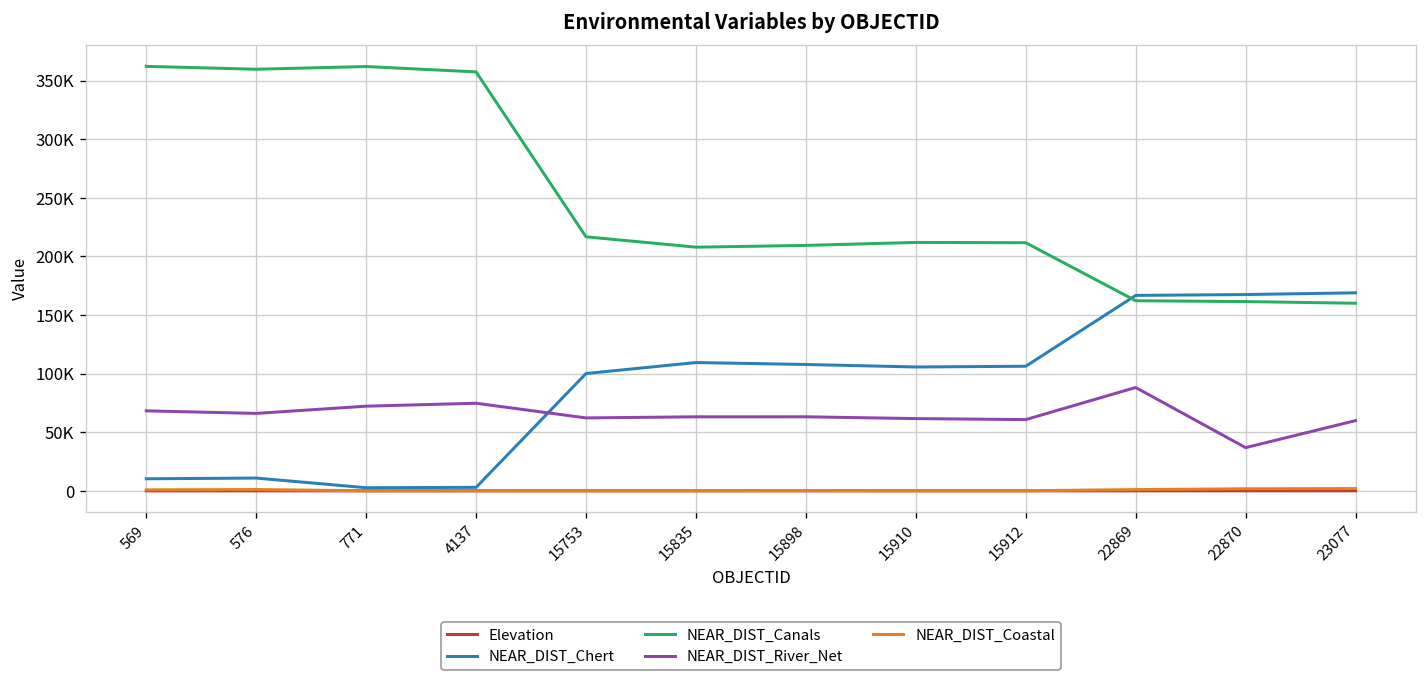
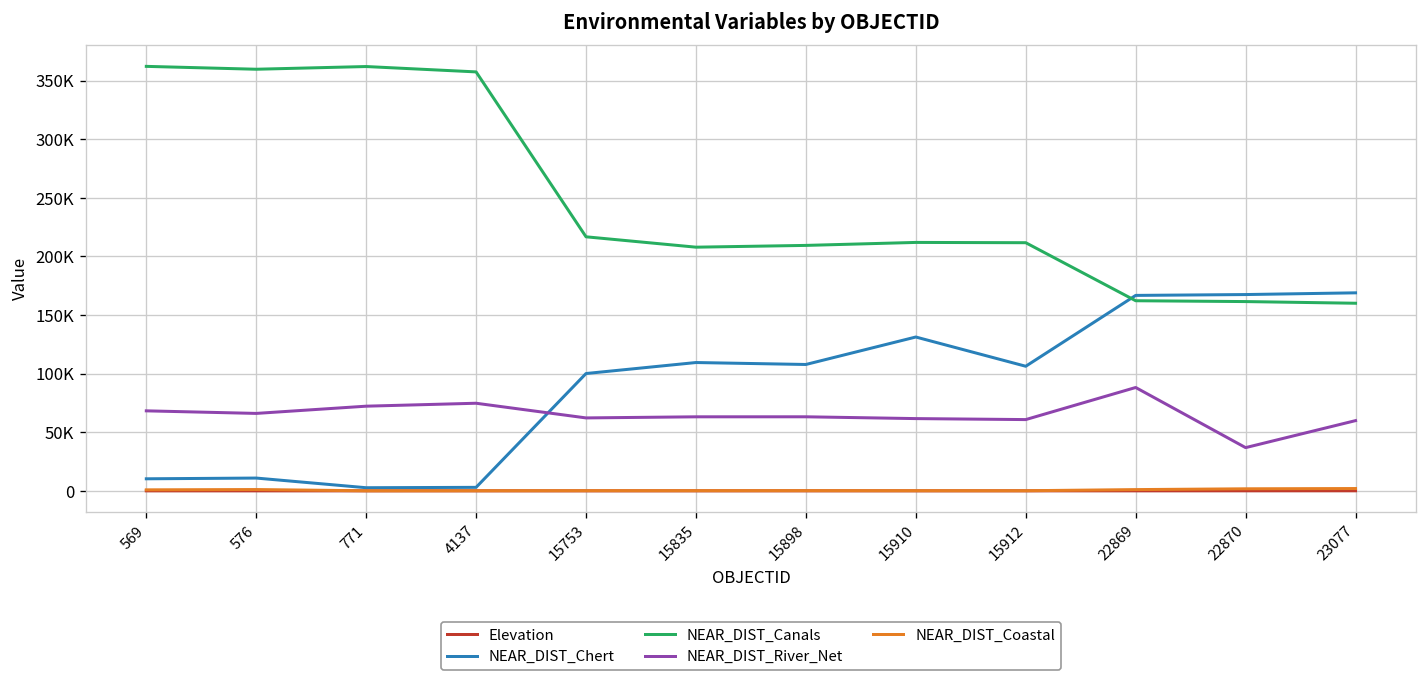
  {
    "NEAR_DIST_Chert": {
      "569": 10000,
      "576": 10000,
      "771": 0,
      "4137": 0,
      "15753": 100000,
      "15835": 110000,
      "15898": 110000,
-     "15910": 110000,
+     "15910": 130000,
      "15912": 110000,
      "22869": 170000,
      "22870": 170000,
      "23077": 170000
    },
    "NEAR_DIST_Canals": {
      "569": 360000,
      "576": 360000,
      "771": 360000,
      "4137": 360000,
      "15753": 220000,
      "15835": 210000,
      "15898": 210000,
      "15910": 210000,
      "15912": 210000,
      "22869": 160000,
      "22870": 160000,
      "23077": 160000
    },
    "NEAR_DIST_River_Net": {
      "569": 70000,
      "576": 70000,
      "771": 70000,
      "4137": 70000,
      "15753": 60000,
      "15835": 60000,
      "15898": 60000,
      "15910": 60000,
      "15912": 60000,
      "22869": 90000,
      "22870": 40000,
      "23077": 60000
    }
  }
